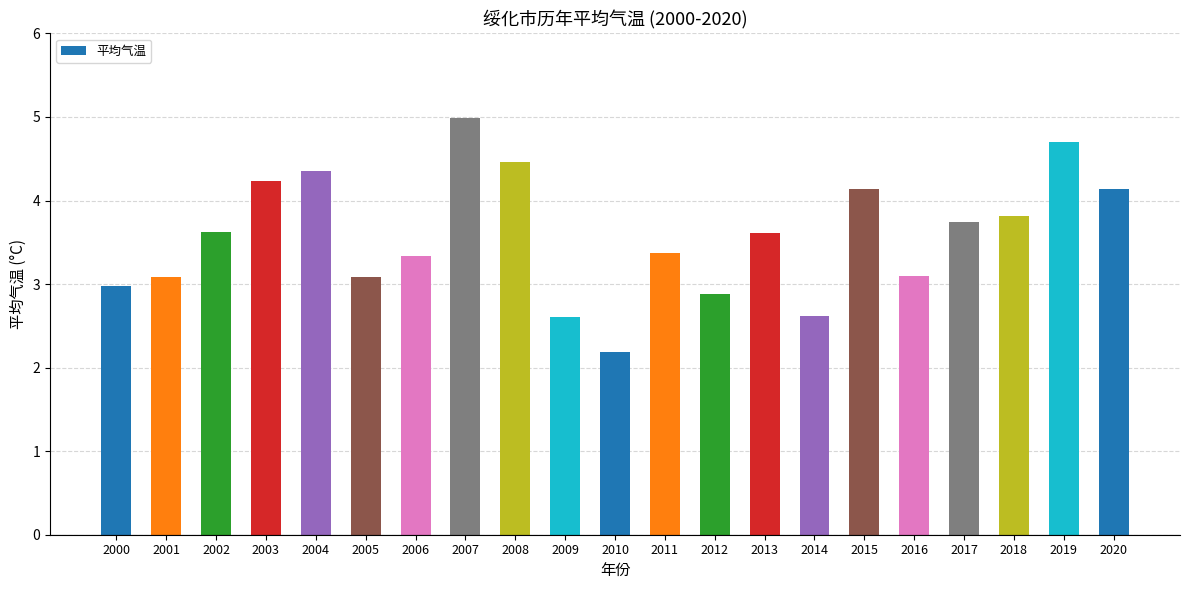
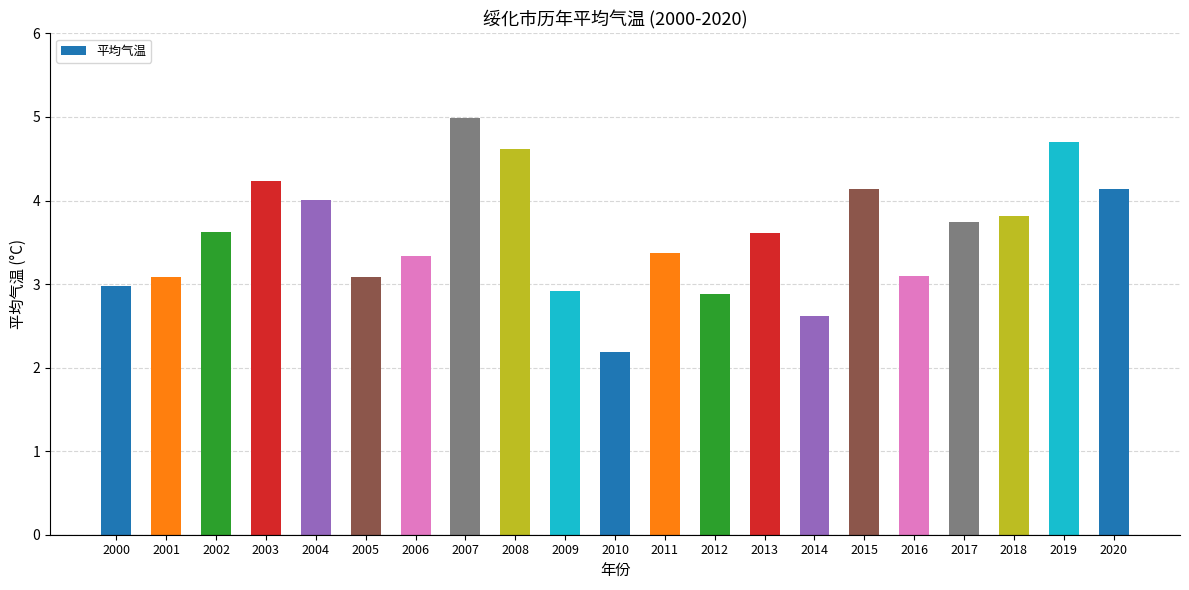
  {
    "2000": 3.0,
    "2001": 3.1,
    "2002": 3.6,
    "2003": 4.2,
-   "2004": 4.4,
+   "2004": 4.0,
    "2005": 3.1,
    "2006": 3.3,
    "2007": 5.0,
-   "2008": 4.5,
-   "2009": 2.6,
+   "2008": 4.6,
+   "2009": 2.9,
    "2010": 2.2,
    "2011": 3.4,
    "2012": 2.9,
    "2013": 3.6,
    "2014": 2.6,
    "2015": 4.1,
    "2016": 3.1,
    "2017": 3.7,
    "2018": 3.8,
    "2019": 4.7,
    "2020": 4.1
  }
